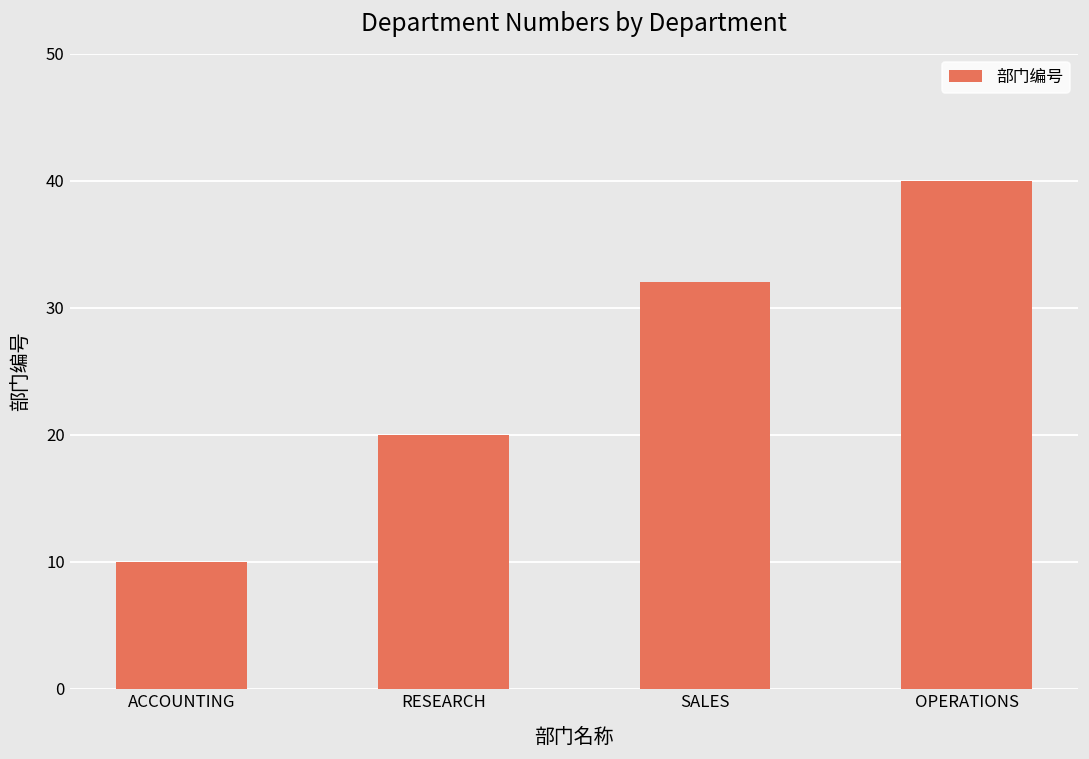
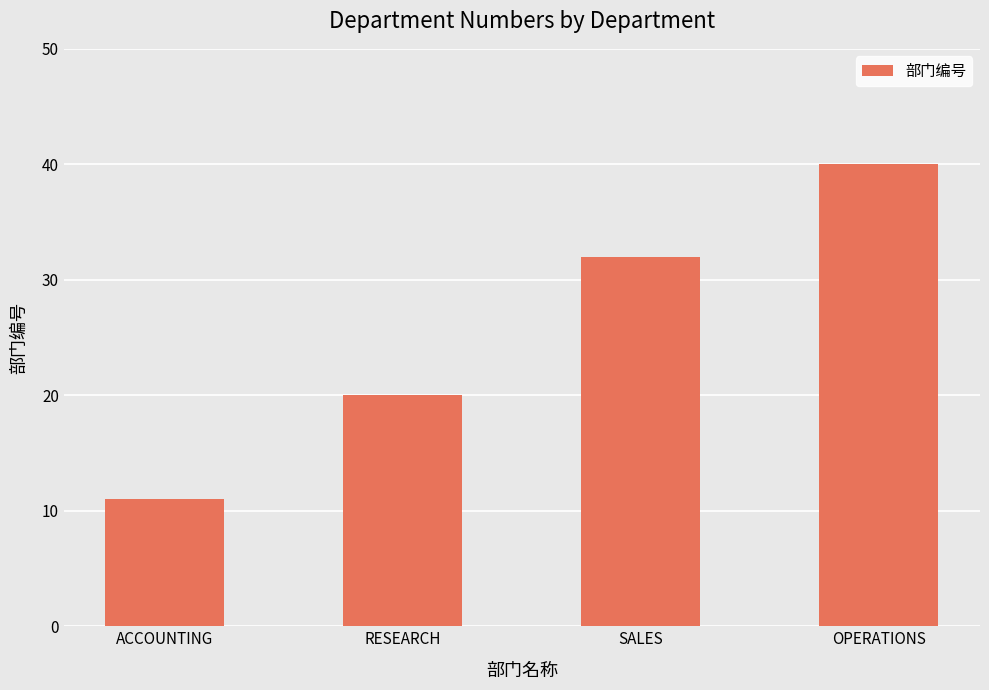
  {
-   "ACCOUNTING": 10,
+   "ACCOUNTING": 11,
    "RESEARCH": 20,
    "SALES": 32,
    "OPERATIONS": 40
  }
